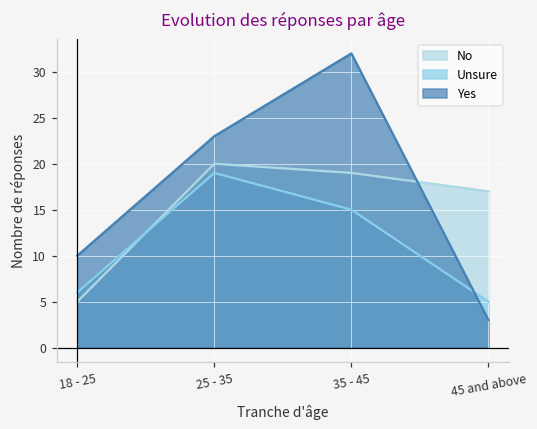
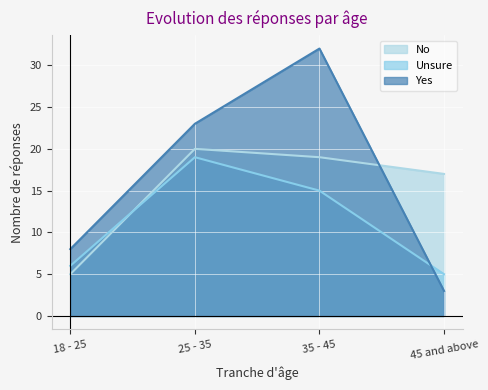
  {
    "Yes": {
-     "18 - 25": 10,
+     "18 - 25": 8,
      "25 - 35": 23,
      "35 - 45": 32,
      "45 and above": 3
    }
  }
